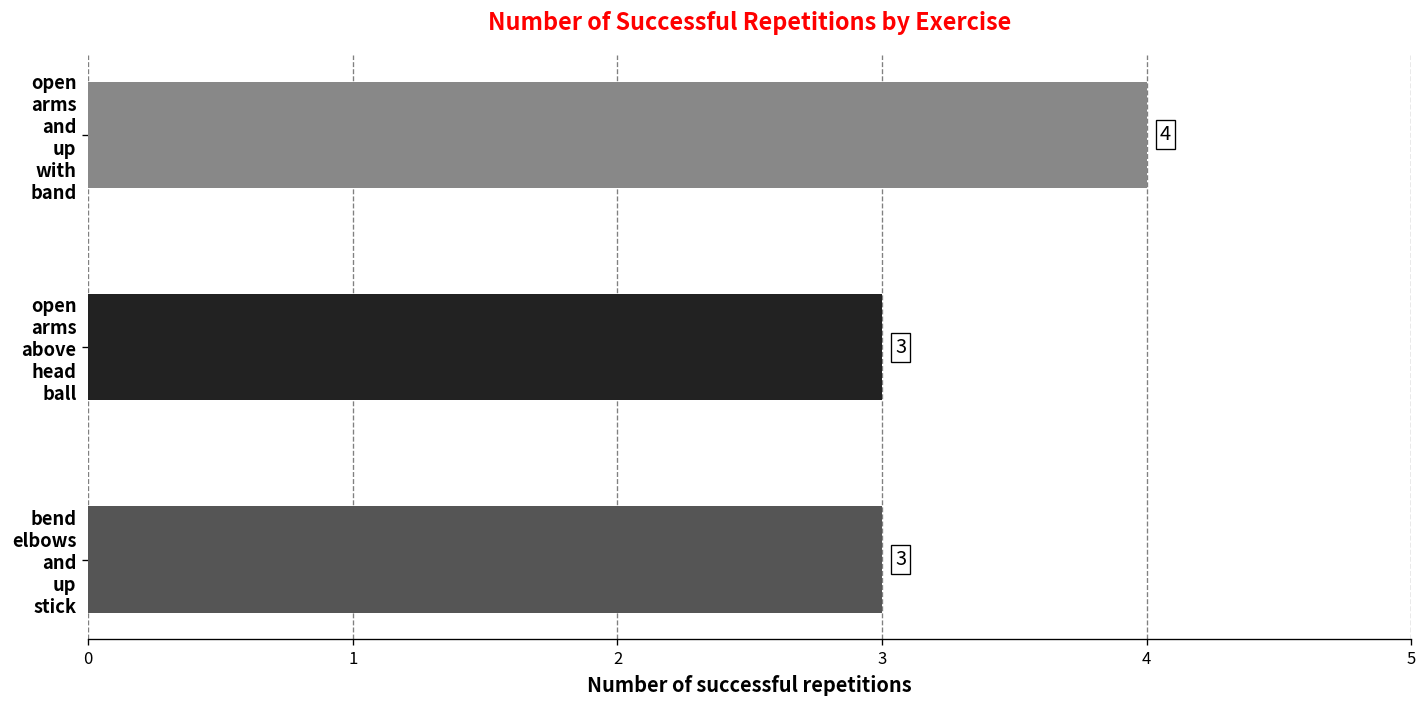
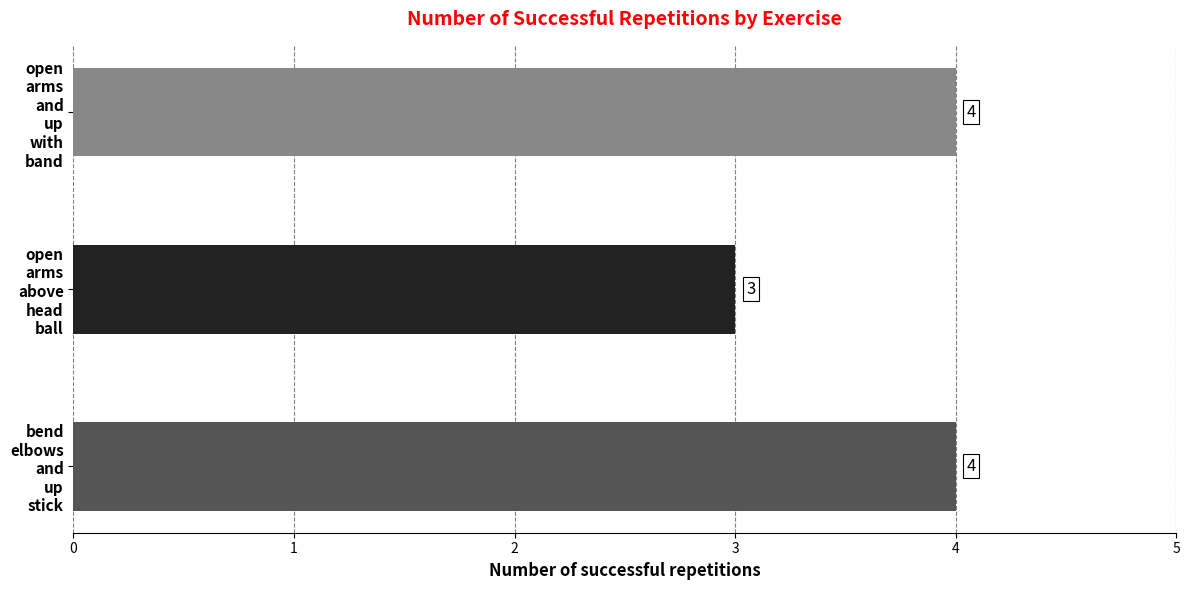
  {
-   "bend elbows and up stick": 3
+   "bend elbows and up stick": 4
  }
